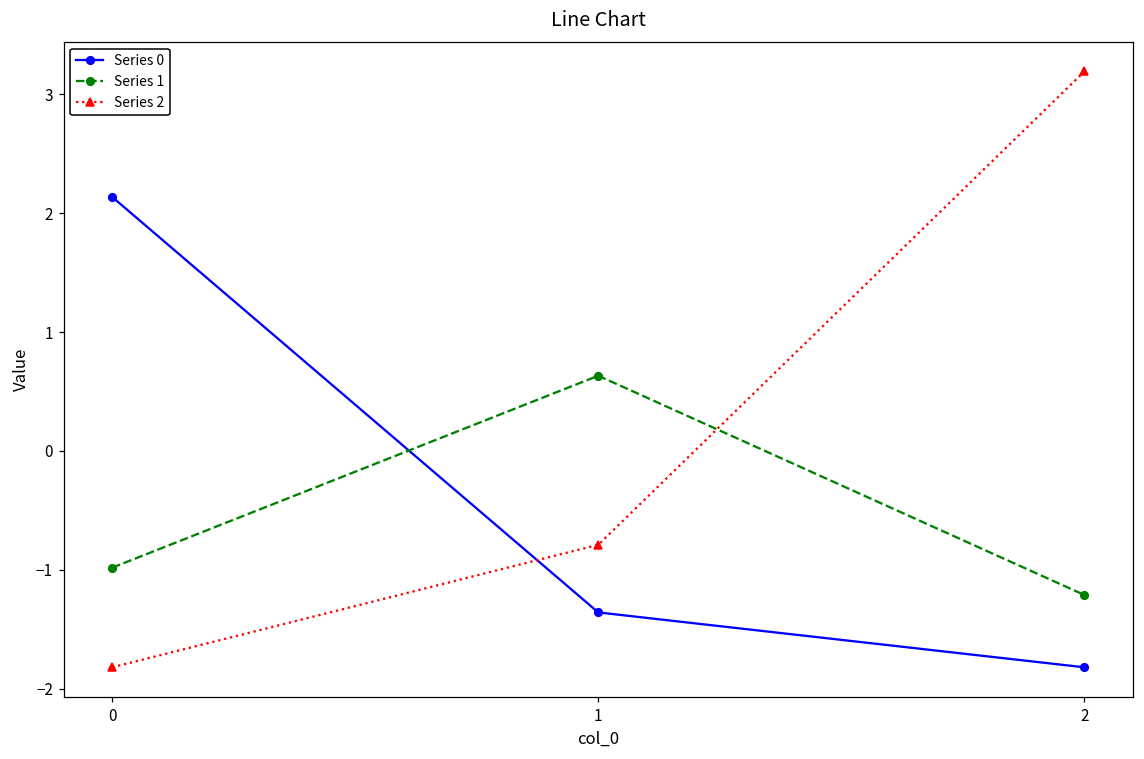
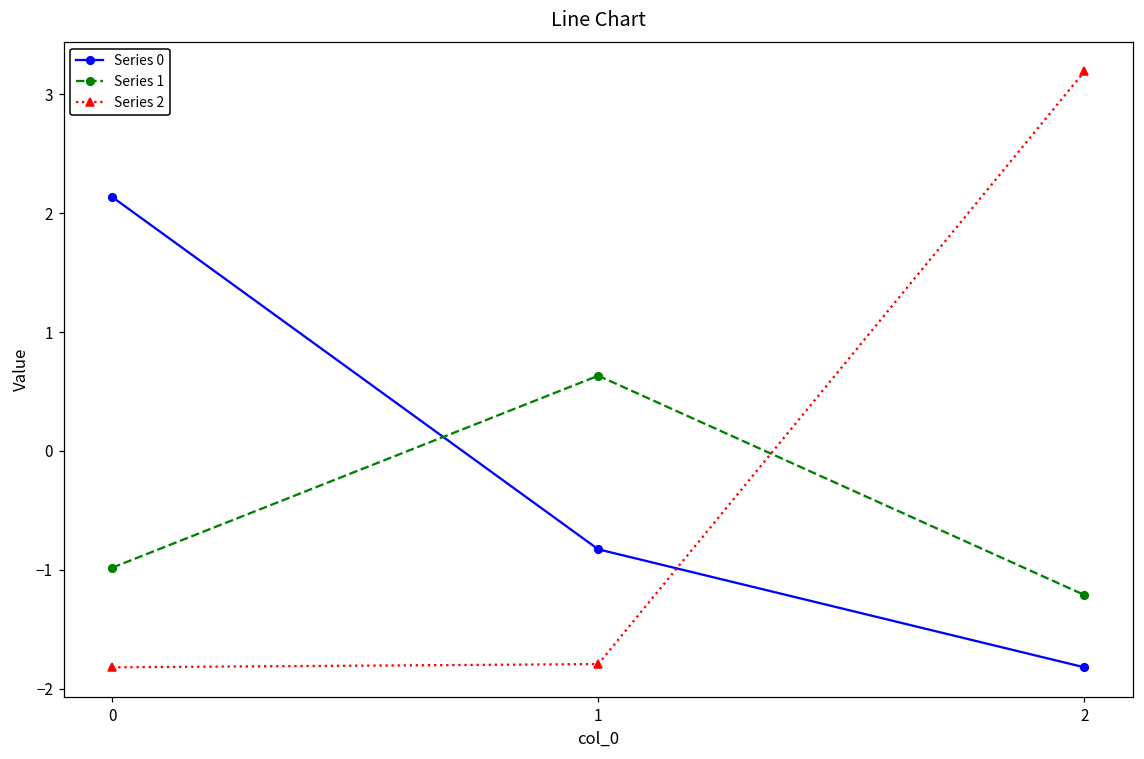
  {
    "Series 0": {
      "0": 2.14,
-     "1": -1.36,
+     "1": -0.83,
      "2": -1.82
    },
    "Series 1": {
      "0": -0.98,
      "1": 0.63,
      "2": -1.21
    },
    "Series 2": {
      "0": -1.82,
-     "1": -0.79,
+     "1": -1.79,
      "2": 3.19
    }
  }
